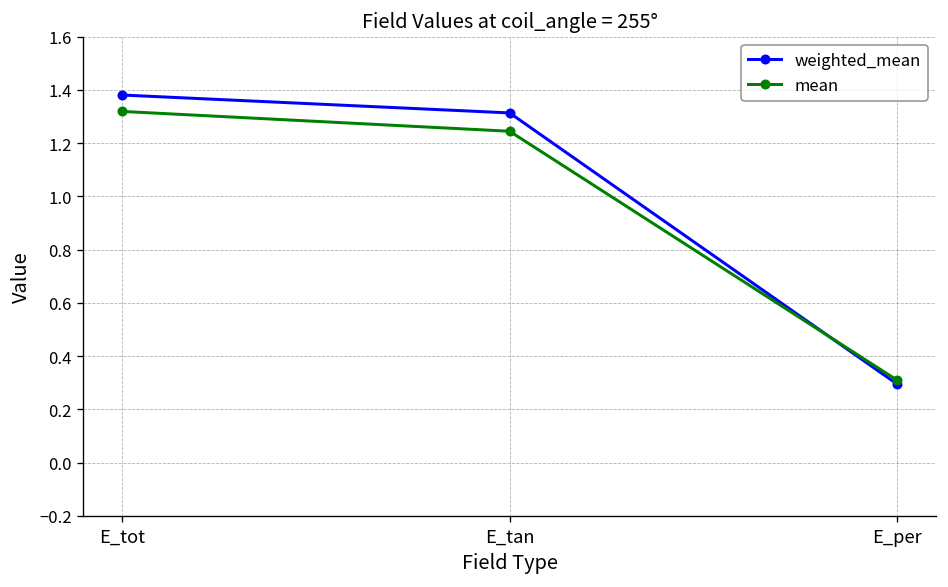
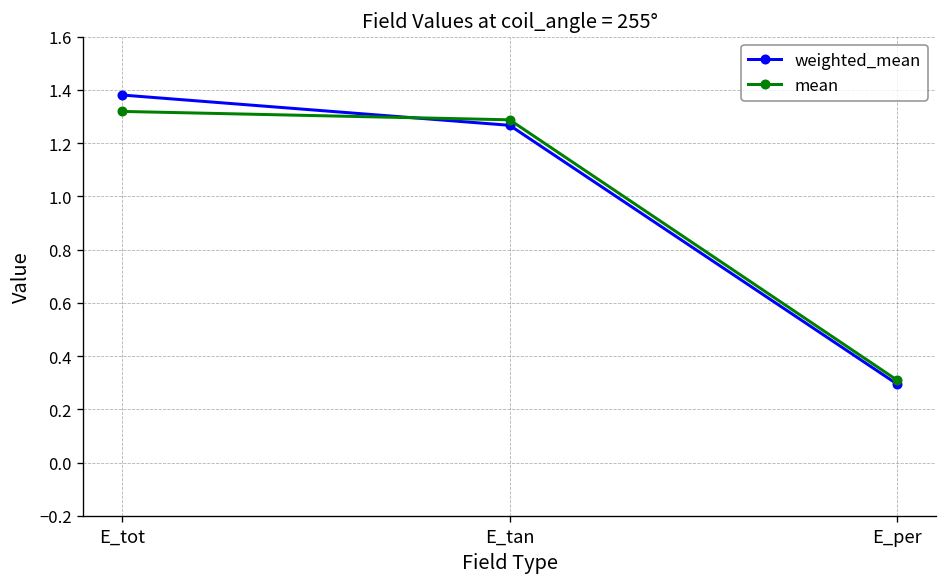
  {
    "weighted_mean": {
      "E_tot": 1.38,
-     "E_tan": 1.31,
+     "E_tan": 1.27,
      "E_per": 0.29
    },
    "mean": {
      "E_tot": 1.32,
-     "E_tan": 1.24,
+     "E_tan": 1.29,
      "E_per": 0.31
    }
  }
